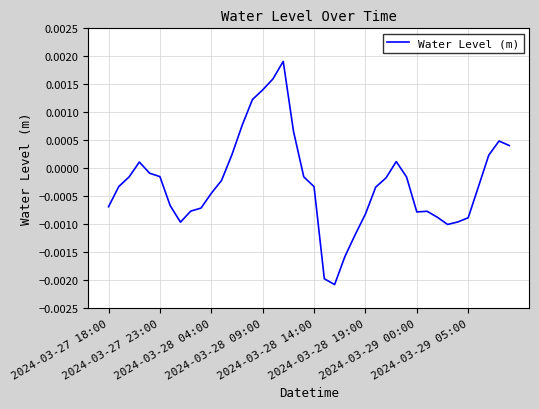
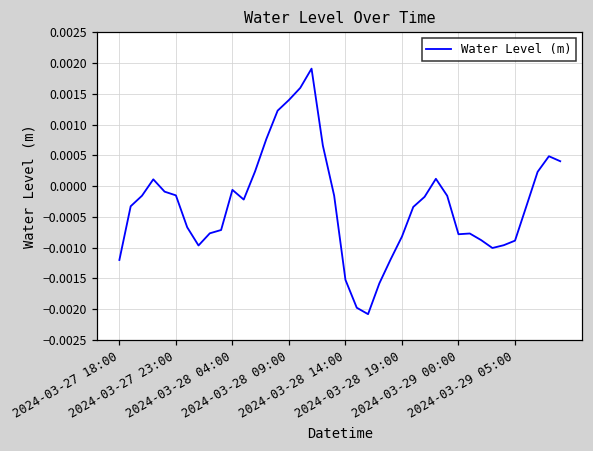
  {
-   "2024-03-27 18:00": -0.0007,
+   "2024-03-27 18:00": -0.0012,
    "2024-03-27 23:00": -0.0002,
-   "2024-03-28 04:00": -0.0004,
+   "2024-03-28 04:00": -0.0001,
    "2024-03-28 09:00": 0.0014,
-   "2024-03-28 14:00": -0.0003,
+   "2024-03-28 14:00": -0.0015,
    "2024-03-28 19:00": -0.0008,
    "2024-03-29 00:00": -0.0008,
    "2024-03-29 05:00": -0.0009
  }
